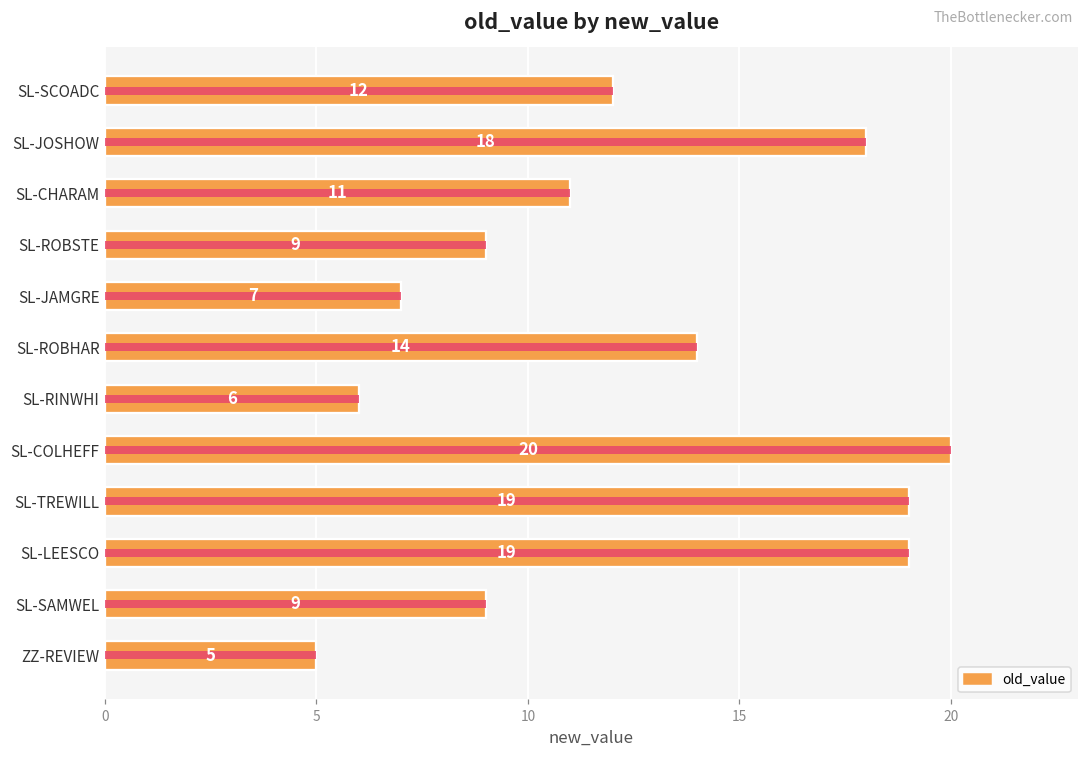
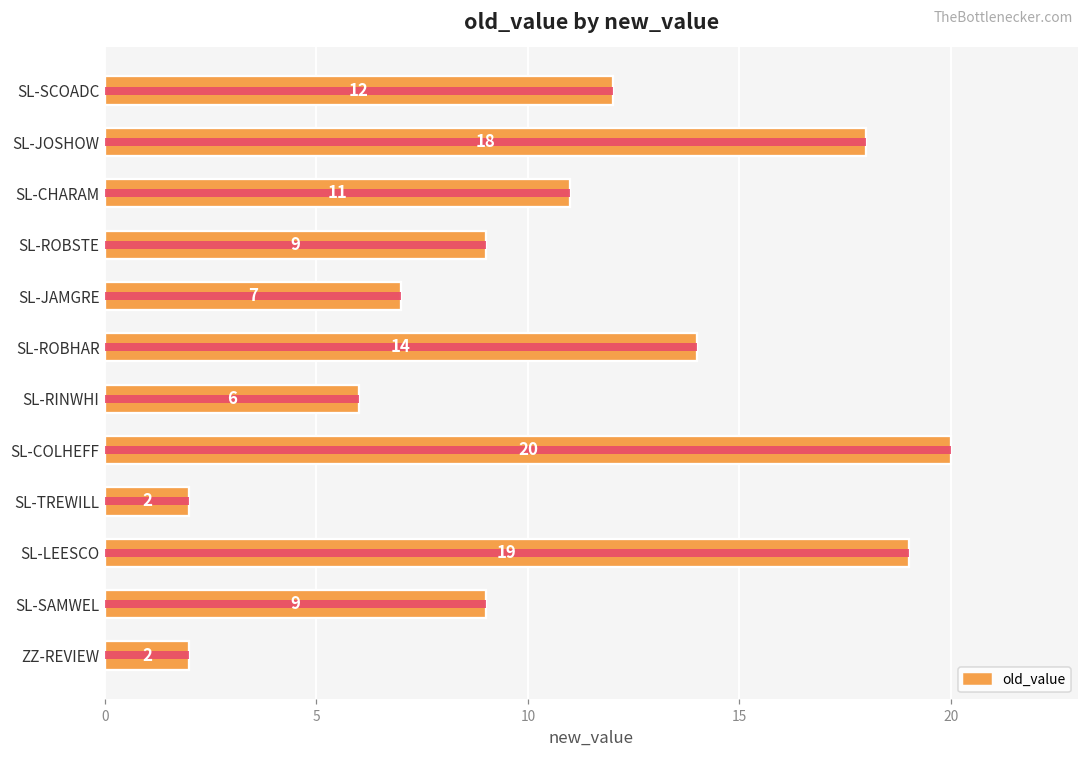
  {
    "old_value": {
-     "SL-TREWILL": 19,
-     "ZZ-REVIEW": 5
+     "SL-TREWILL": 2,
+     "ZZ-REVIEW": 2
    }
  }
